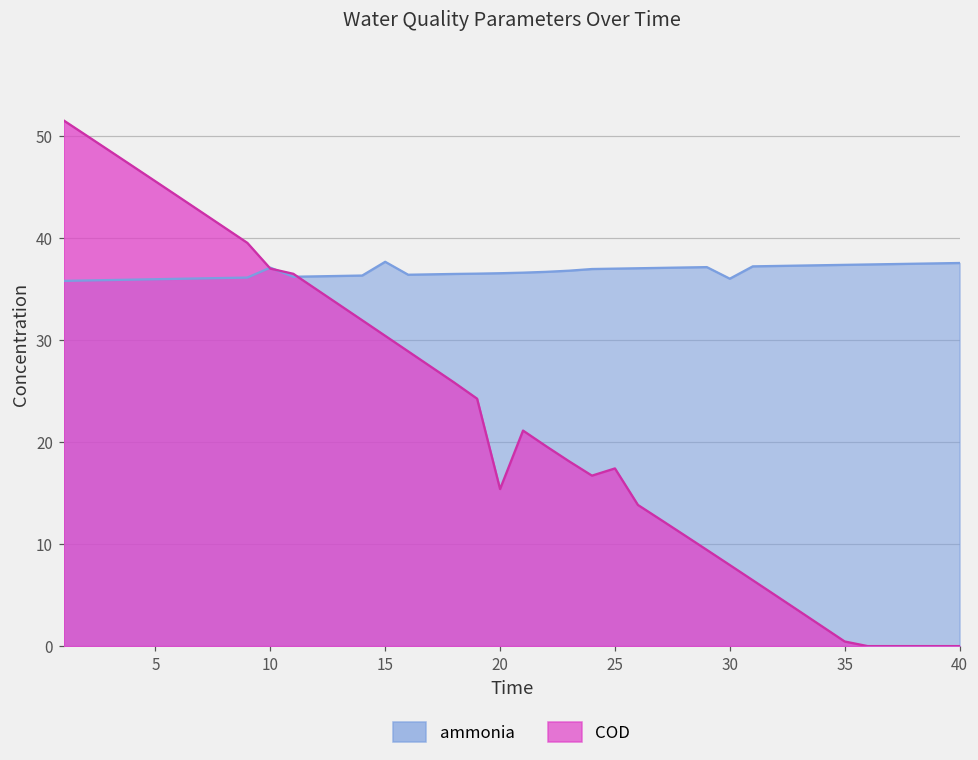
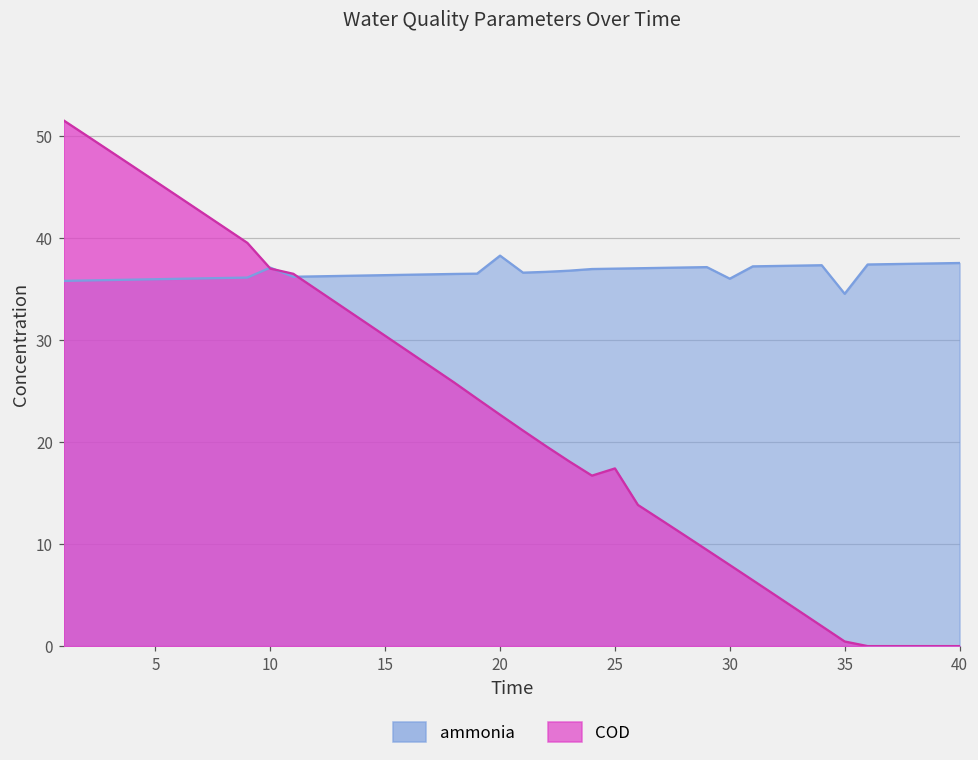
  {
    "ammonia": {
      "5": 36,
-     "15": 38,
-     "20": 37,
+     "15": 36,
+     "20": 38,
      "25": 37,
      "30": 36,
-     "35": 37,
+     "35": 35,
      "40": 38
    },
    "COD": {
      "5": 46,
      "15": 30,
-     "20": 15,
+     "20": 23,
      "25": 17,
      "30": 8,
      "35": 0,
      "40": 0
    }
  }
